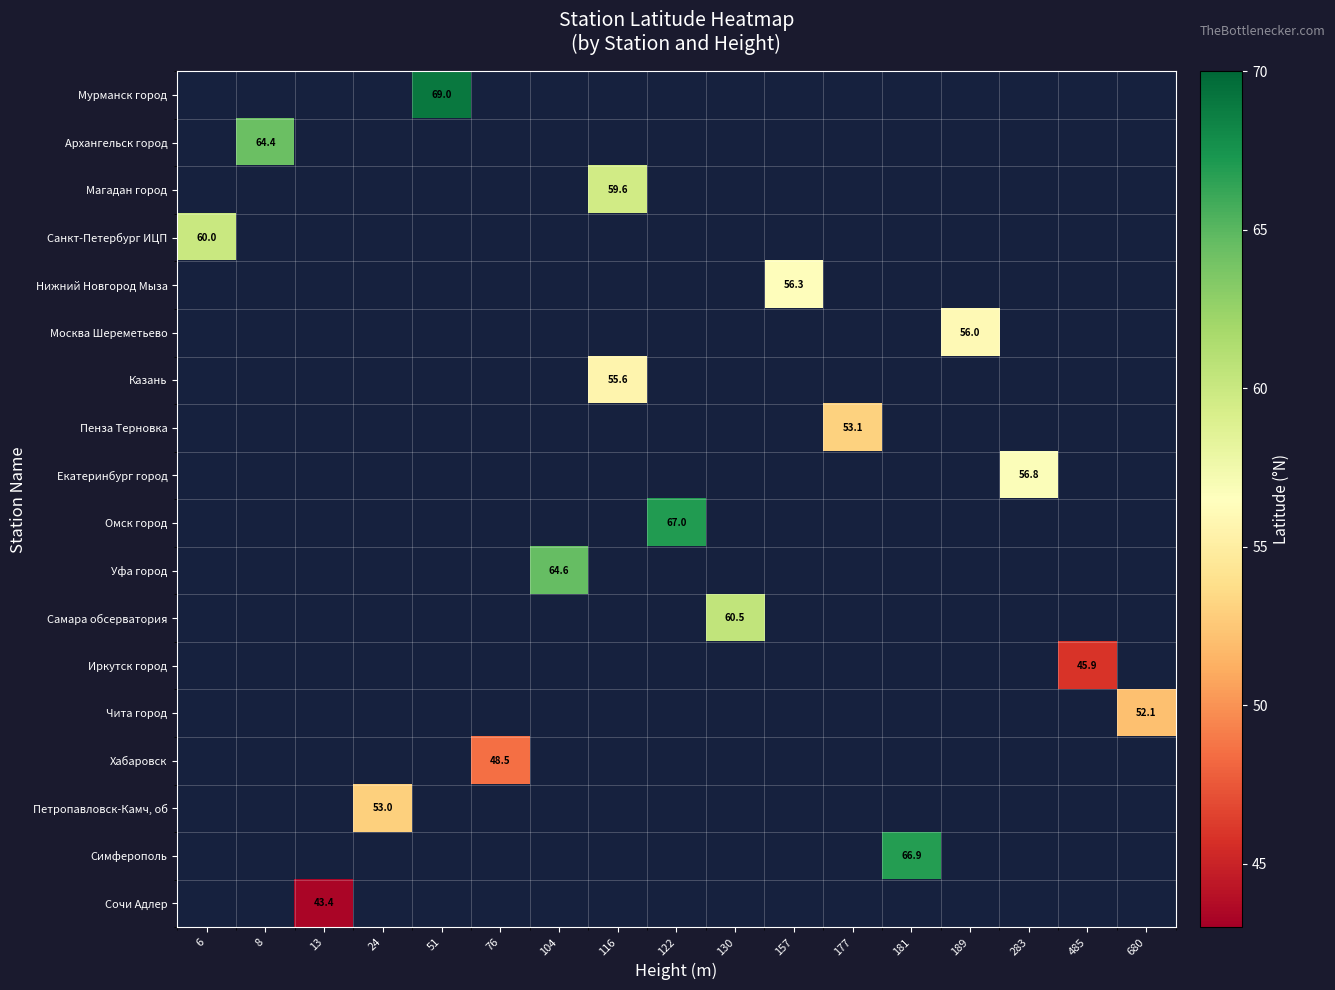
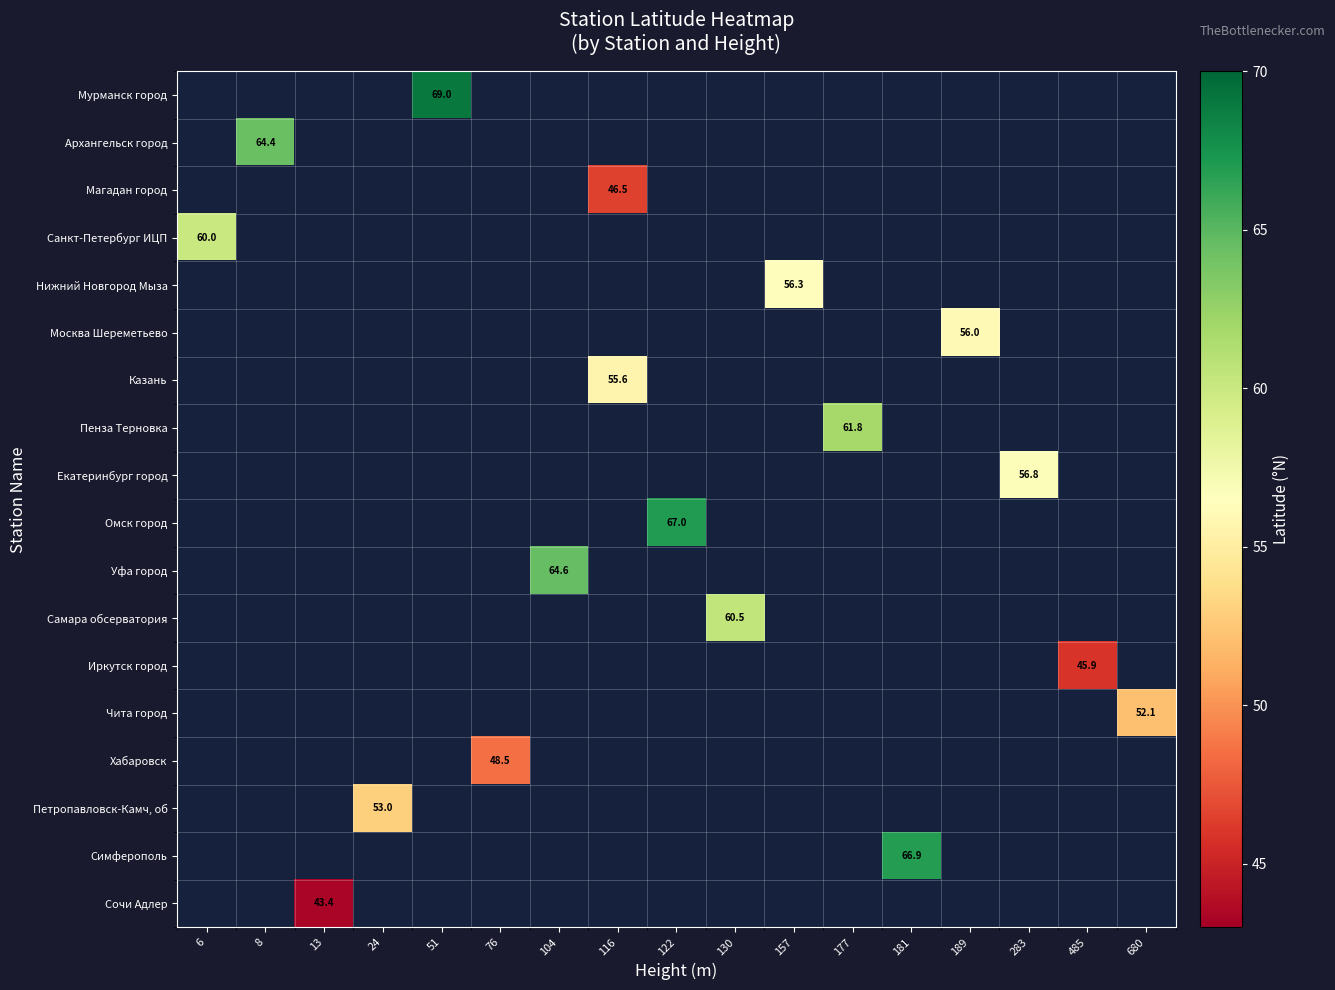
  {
    "Мурманск город": {
      "51": 69.0
    },
    "Архангельск город": {
      "8": 64.4
    },
    "Магадан город": {
-     "116": 59.6
+     "116": 46.5
    },
    "Санкт-Петербург ИЦП": {
      "6": 60.0
    },
    "Нижний Новгород Мыза": {
      "157": 56.3
    },
    "Москва Шереметьево": {
      "189": 56.0
    },
    "Казань": {
      "116": 55.6
    },
    "Пенза Терновка": {
-     "177": 53.1
+     "177": 61.8
    },
    "Екатеринбург город": {
      "283": 56.8
    },
    "Омск город": {
      "122": 67.0
    },
    "Уфа город": {
      "104": 64.6
    },
    "Самара обсерватория": {
      "130": 60.5
    },
    "Иркутск город": {
      "485": 45.9
    },
    "Чита город": {
      "680": 52.1
    },
    "Хабаровск": {
      "76": 48.5
    },
    "Петропавловск-Камч, об": {
      "24": 53.0
    },
    "Симферополь": {
      "181": 66.9
    },
    "Сочи Адлер": {
      "13": 43.4
    }
  }
